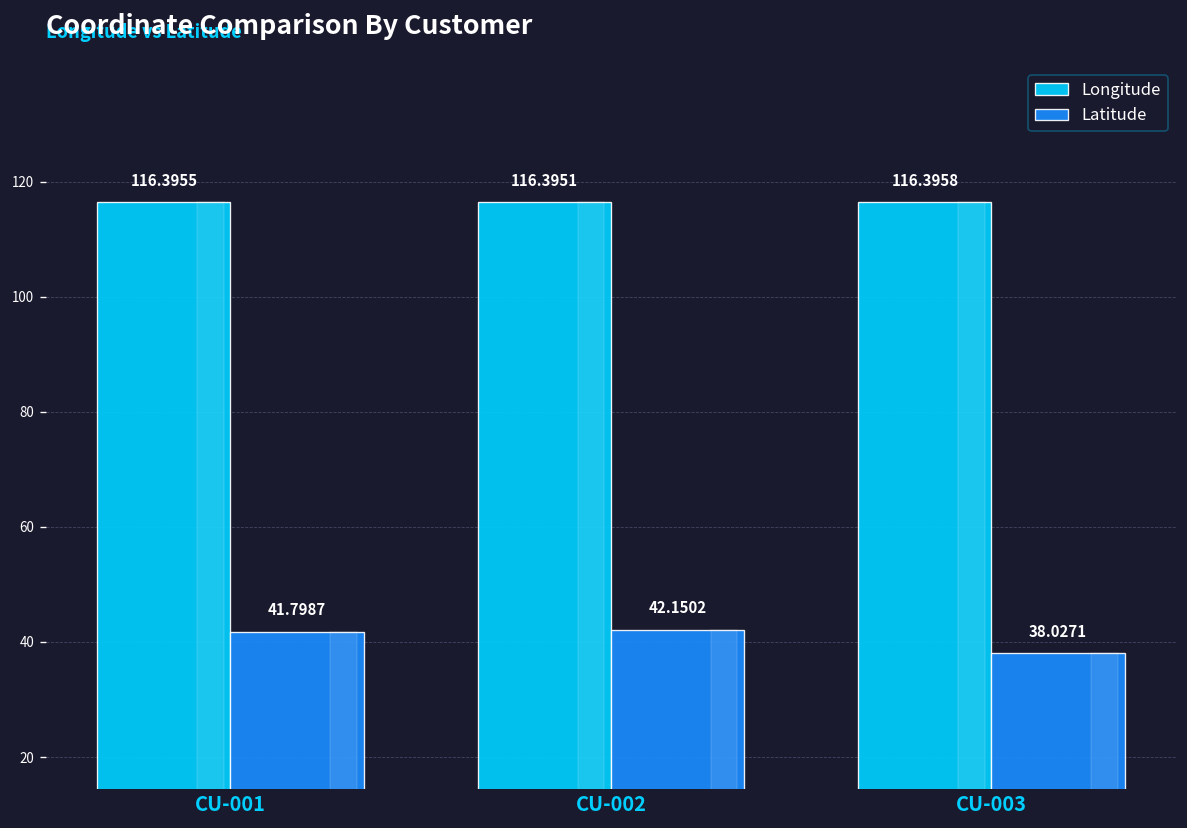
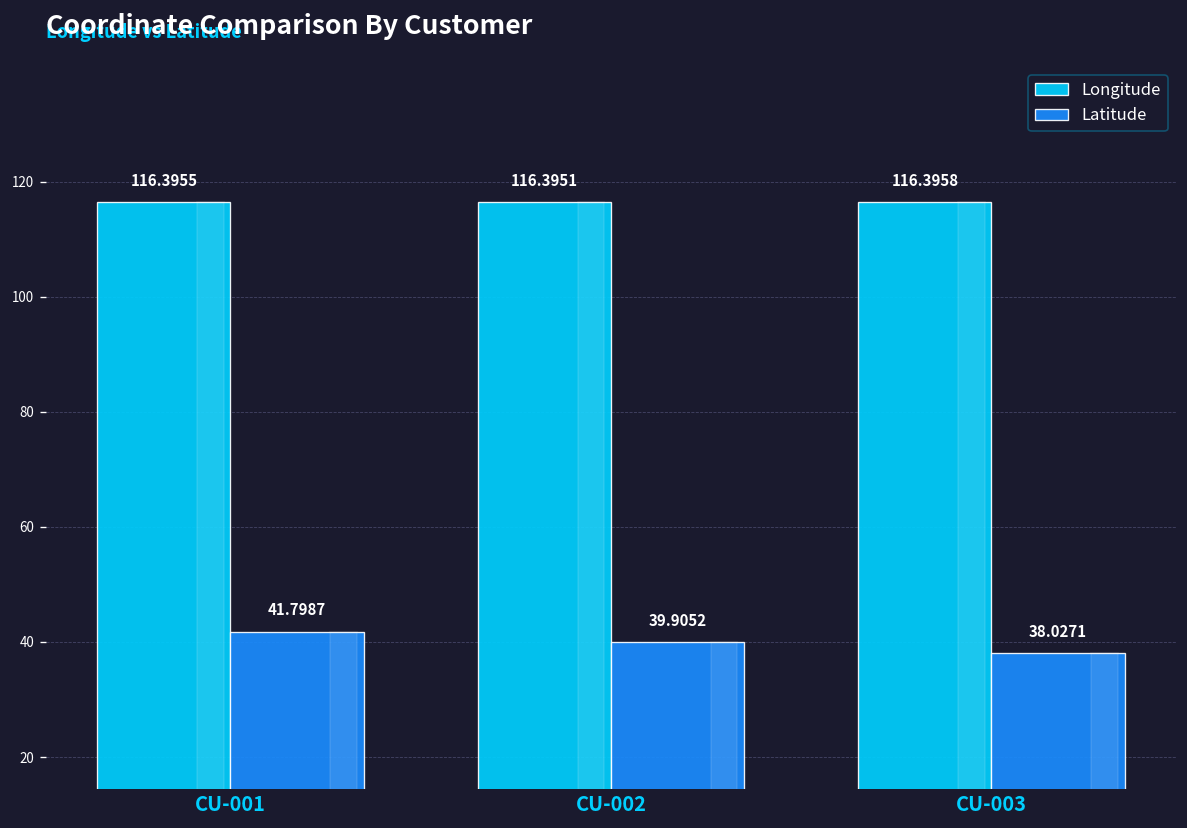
  {
    "Longitude": {
      "CU-001": 116.3955,
      "CU-002": 116.3951,
      "CU-003": 116.3958
    },
    "Latitude": {
      "CU-001": 41.7987,
-     "CU-002": 42.1502,
+     "CU-002": 39.9052,
      "CU-003": 38.0271
    }
  }
